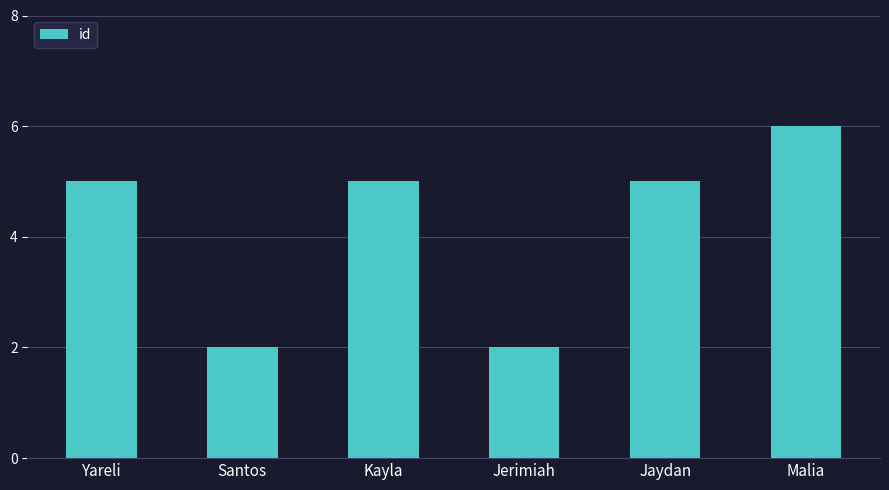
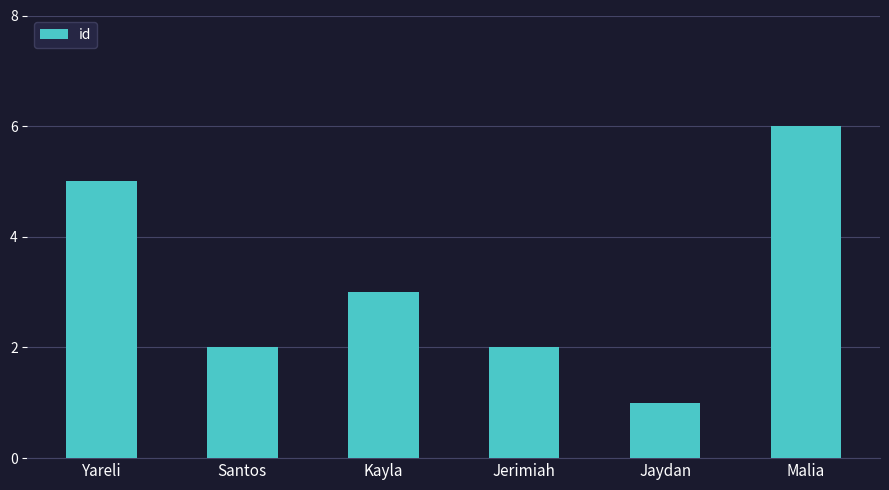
  {
    "Yareli": 5,
    "Santos": 2,
-   "Kayla": 5,
+   "Kayla": 3,
    "Jerimiah": 2,
-   "Jaydan": 5,
+   "Jaydan": 1,
    "Malia": 6
  }
